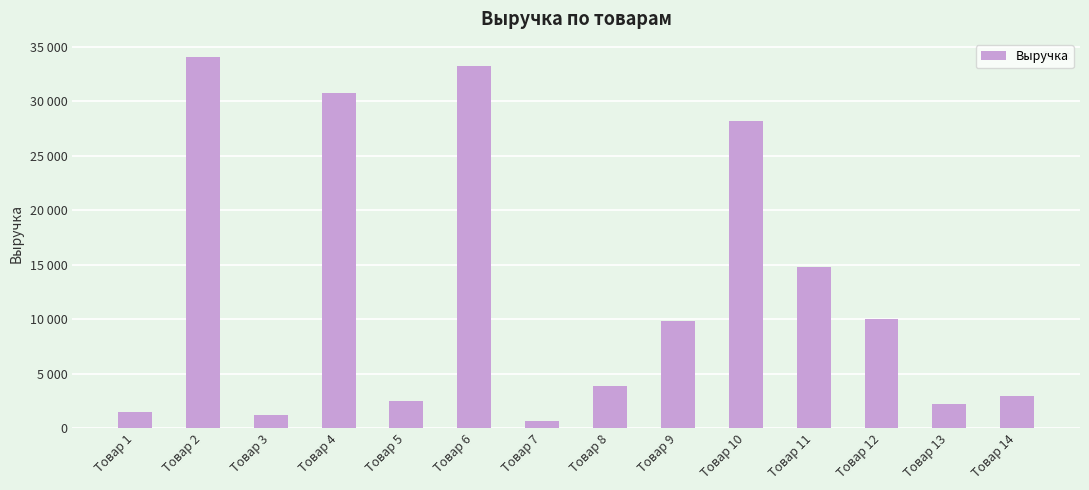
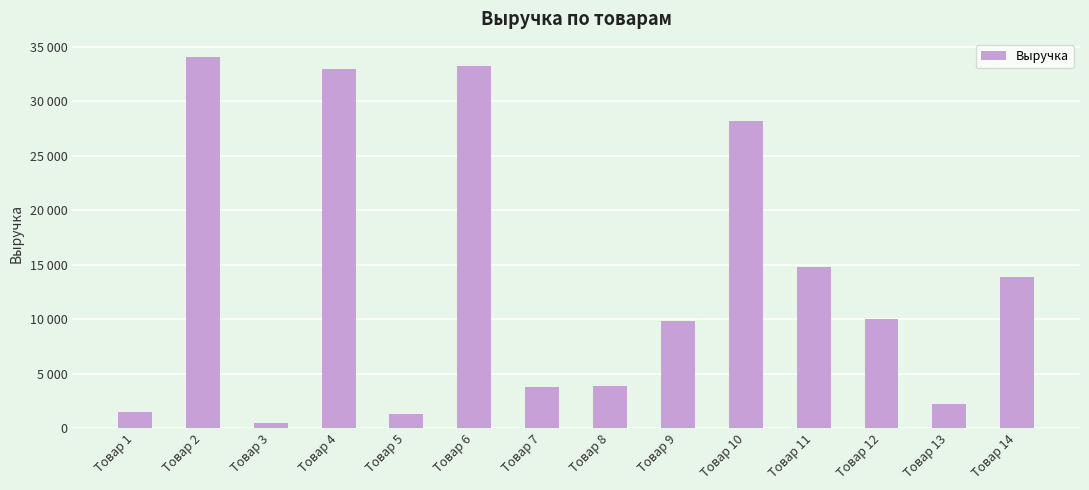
  {
    "Товар 1": 1500,
    "Товар 2": 34000,
-   "Товар 3": 1200,
-   "Товар 4": 30700,
-   "Товар 5": 2500,
+   "Товар 3": 400,
+   "Товар 4": 32900,
+   "Товар 5": 1300,
    "Товар 6": 33200,
-   "Товар 7": 700,
+   "Товар 7": 3800,
    "Товар 8": 3800,
    "Товар 9": 9900,
    "Товар 10": 28200,
    "Товар 11": 14800,
    "Товар 12": 10000,
    "Товар 13": 2200,
-   "Товар 14": 3000
+   "Товар 14": 13800
  }
